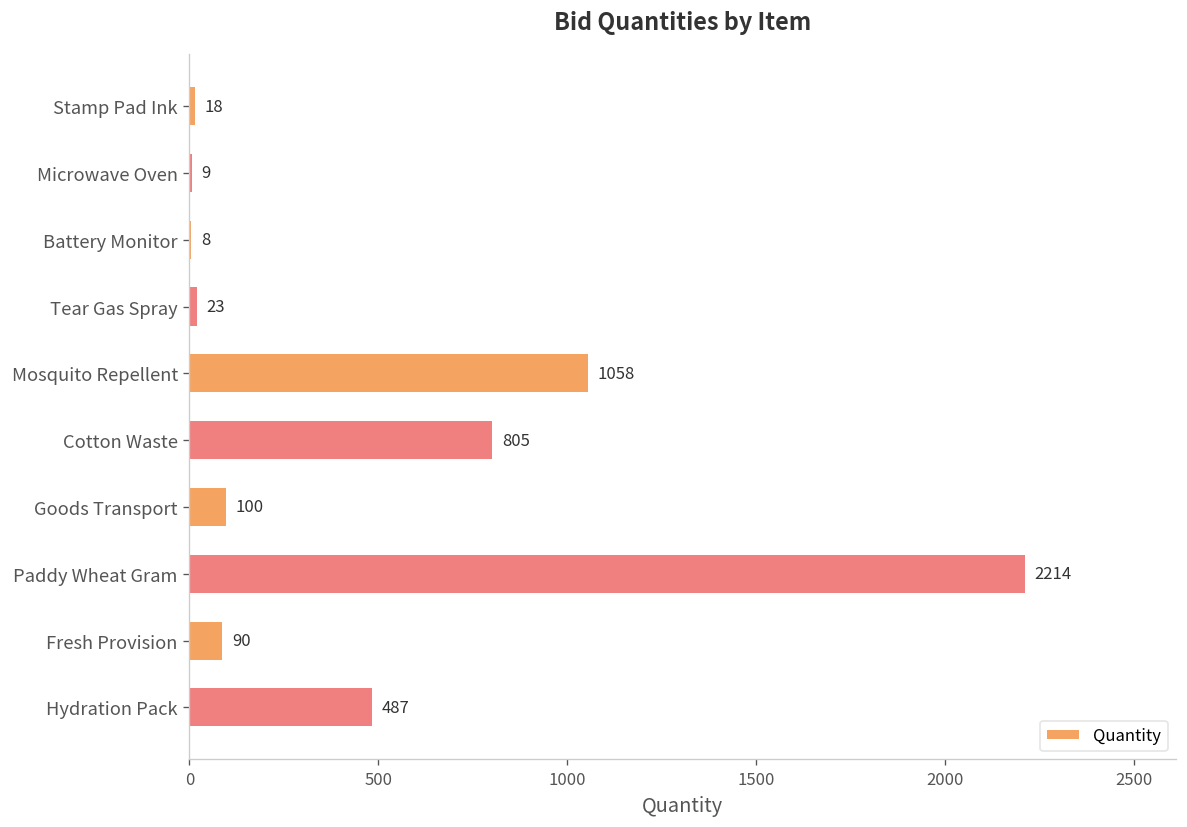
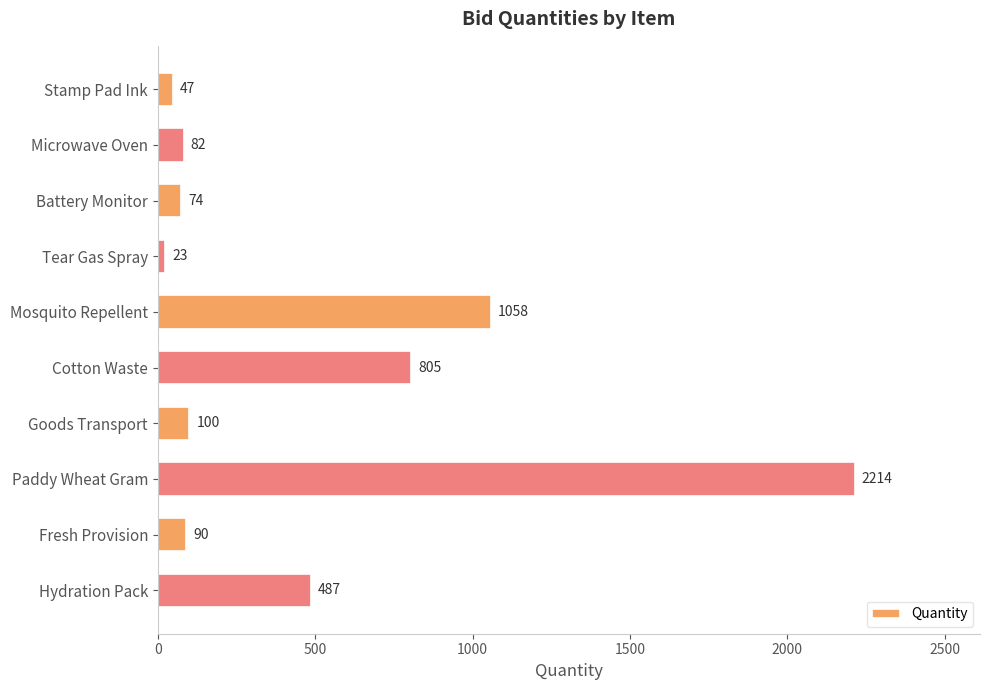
  {
-   "Stamp Pad Ink": 18,
-   "Microwave Oven": 9,
-   "Battery Monitor": 8,
+   "Stamp Pad Ink": 47,
+   "Microwave Oven": 82,
+   "Battery Monitor": 74,
    "Tear Gas Spray": 23,
    "Mosquito Repellent": 1058,
    "Cotton Waste": 805,
    "Goods Transport": 100,
    "Paddy Wheat Gram": 2214,
    "Fresh Provision": 90,
    "Hydration Pack": 487
  }
